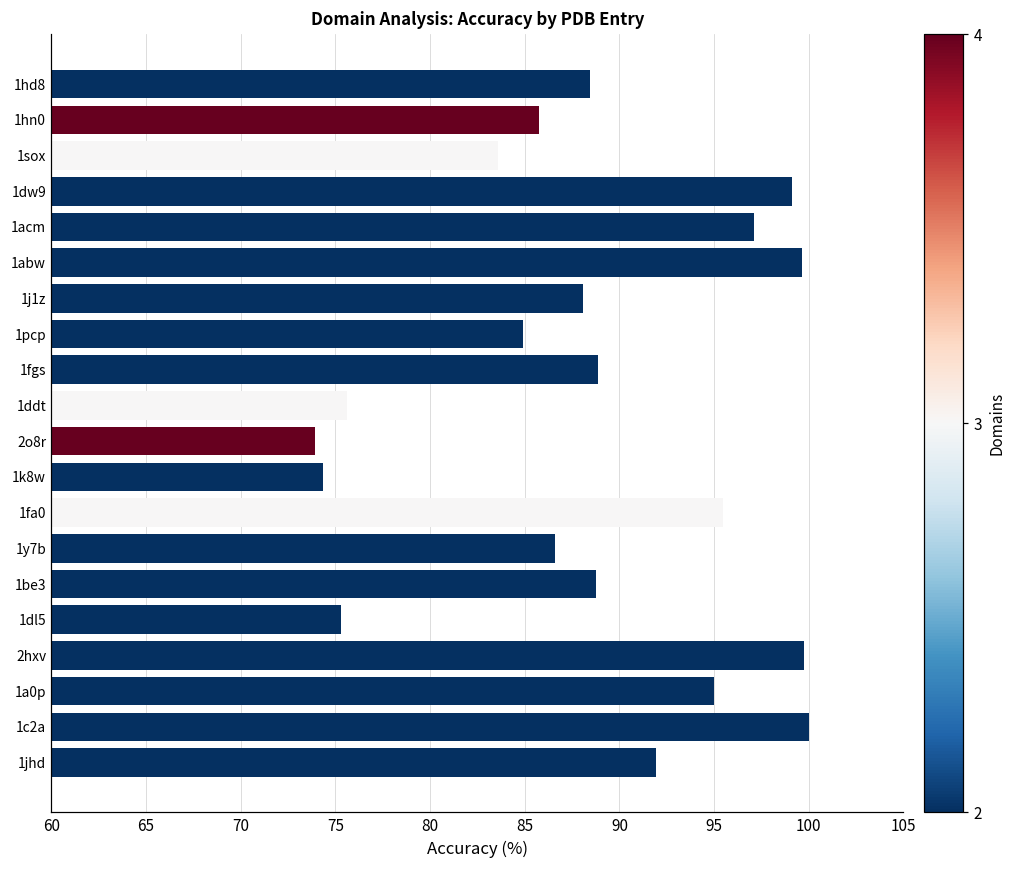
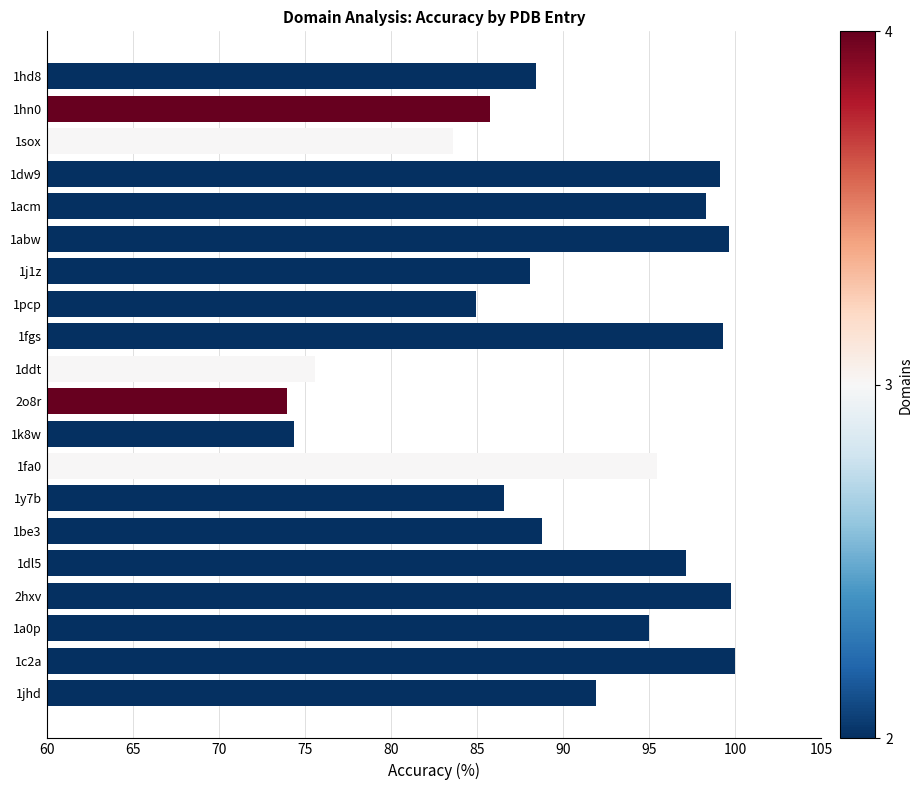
  {
    "1hd8": 88.4,
    "1hn0": 85.8,
    "1sox": 83.6,
    "1dw9": 99.1,
-   "1acm": 97.1,
+   "1acm": 98.3,
    "1abw": 99.7,
    "1j1z": 88.1,
    "1pcp": 84.9,
-   "1fgs": 88.9,
+   "1fgs": 99.3,
    "1ddt": 75.6,
    "2o8r": 73.9,
    "1k8w": 74.3,
    "1fa0": 95.5,
    "1y7b": 86.6,
    "1be3": 88.8,
-   "1dl5": 75.3,
+   "1dl5": 97.2,
    "2hxv": 99.7,
    "1a0p": 95.0,
    "1c2a": 100.0,
    "1jhd": 91.9
  }
